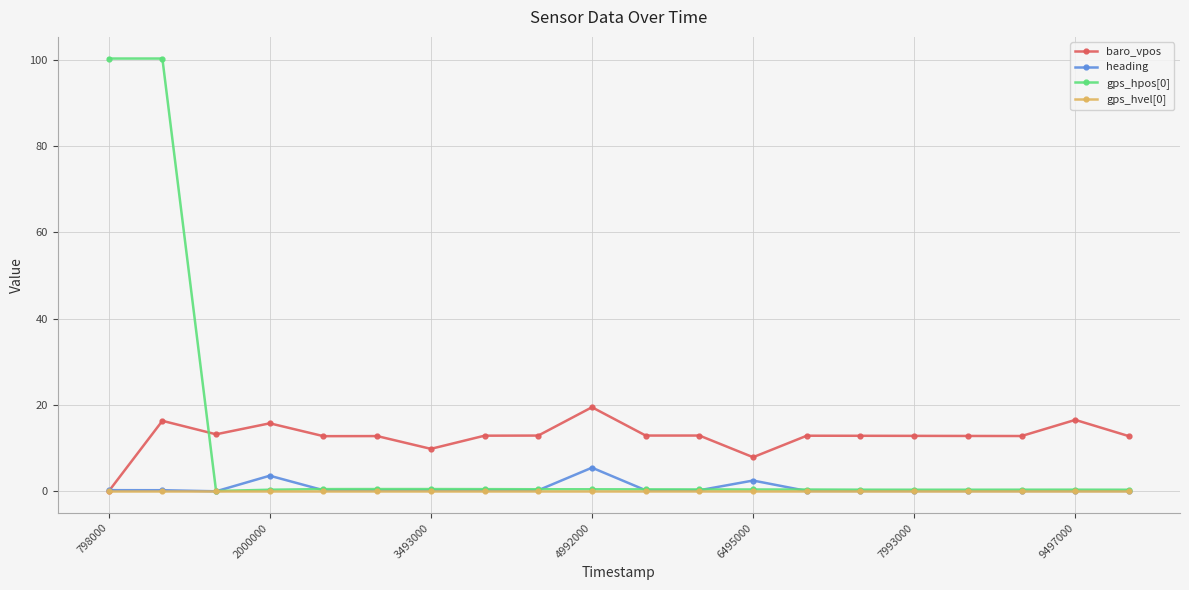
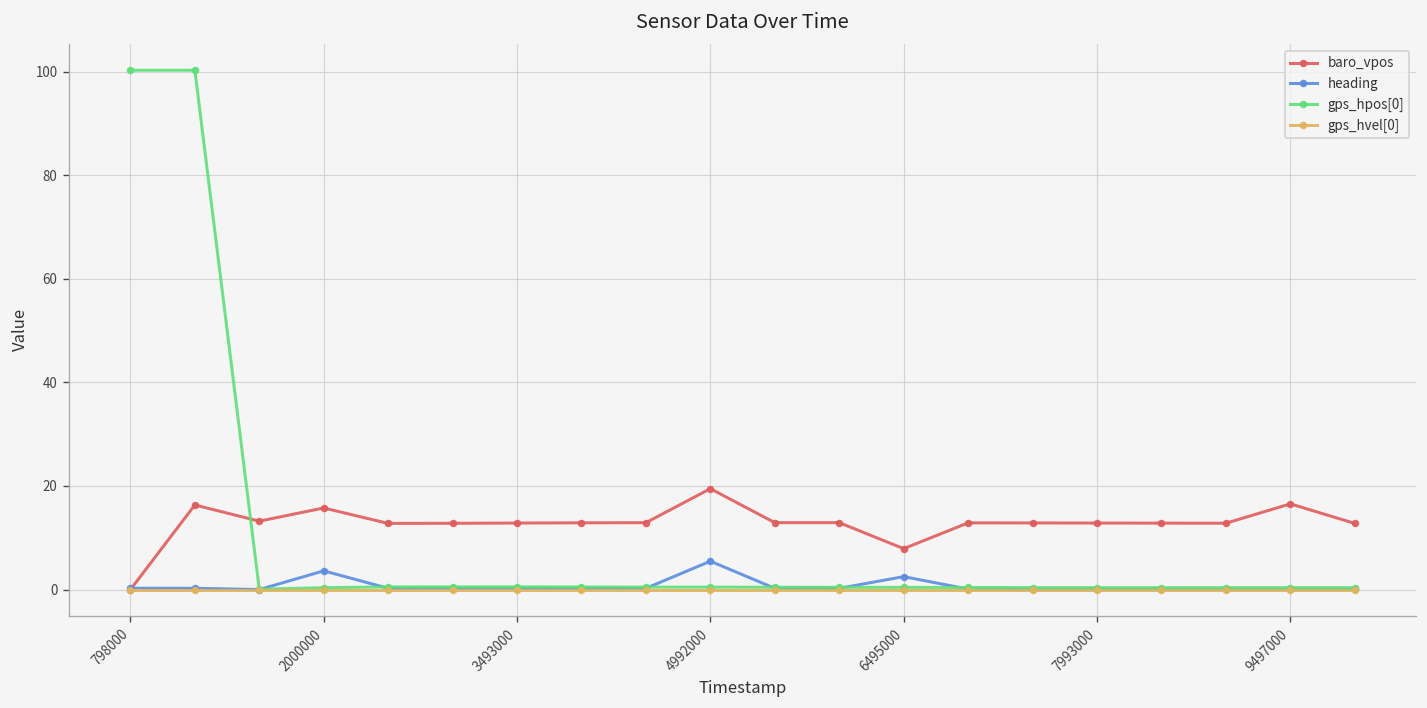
  {
    "baro_vpos": {
      "2000000": 16,
-     "3493000": 10,
+     "3493000": 13,
      "4992000": 19,
      "6495000": 8,
      "7993000": 13,
      "9497000": 17
    },
    "heading": {
      "2000000": 4,
      "4992000": 5,
      "6495000": 3
    },
    "gps_hpos[0]": {
      "798000": 100
    }
  }
